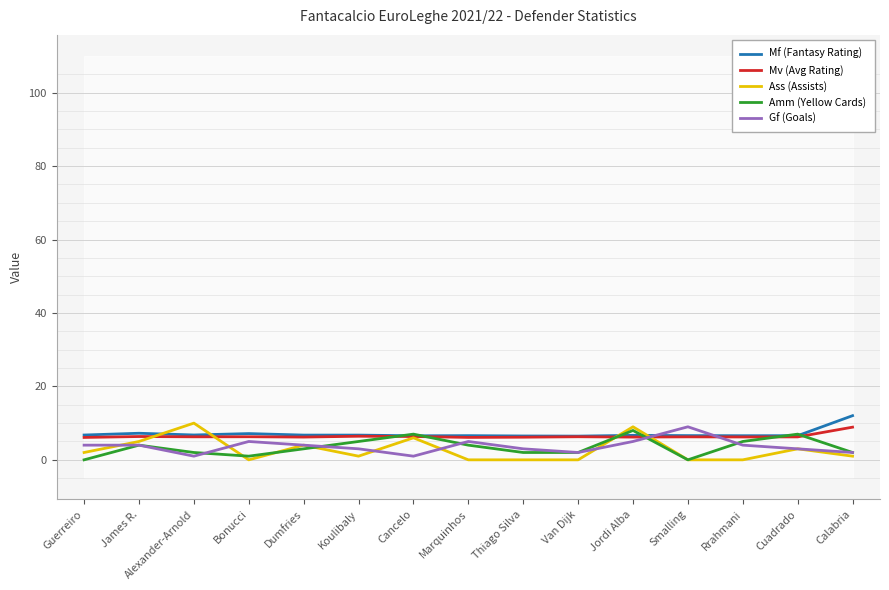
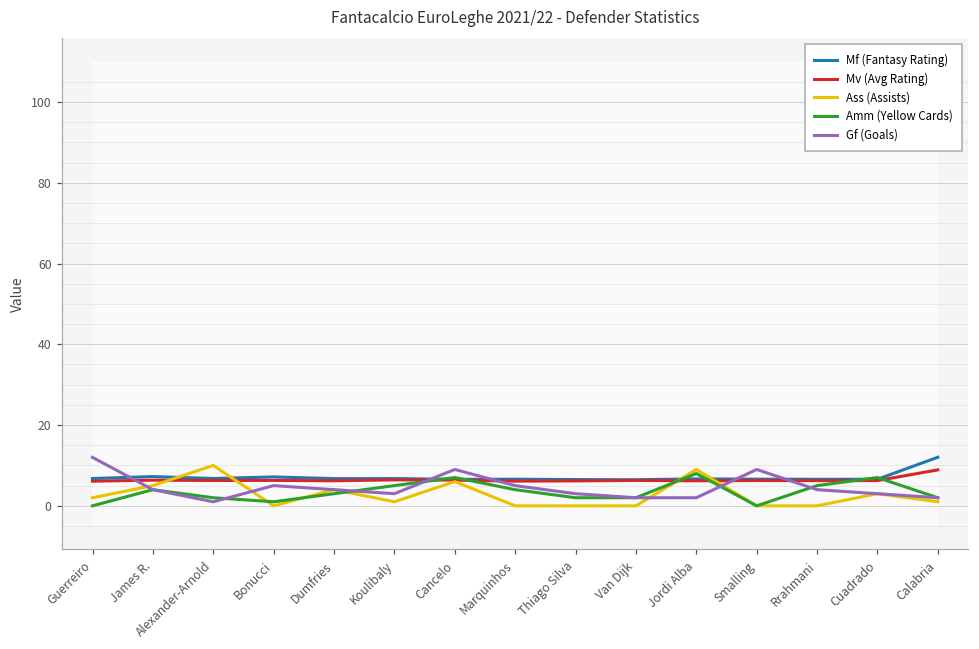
  {
    "Mf (Fantasy Rating)": {
      "James R.": 7,
      "Bonucci": 7,
      "Calabria": 12
    },
    "Mv (Avg Rating)": {
      "James R.": 6,
      "Bonucci": 6,
      "Calabria": 9
    },
    "Ass (Assists)": {
      "Guerreiro": 2,
      "James R.": 5,
      "Alexander-Arnold": 10,
      "Bonucci": 0,
      "Koulibaly": 1,
      "Marquinhos": 0,
      "Thiago Silva": 0,
      "Van Dijk": 0,
      "Jordi Alba": 9,
      "Rrahmani": 0,
      "Calabria": 1
    },
    "Amm (Yellow Cards)": {
      "Guerreiro": 0,
      "Alexander-Arnold": 2,
      "Bonucci": 1,
      "Dumfries": 3,
      "Koulibaly": 5,
      "Marquinhos": 4,
      "Thiago Silva": 2,
      "Jordi Alba": 8,
      "Rrahmani": 5
    },
    "Gf (Goals)": {
-     "Guerreiro": 4,
+     "Guerreiro": 12,
      "Alexander-Arnold": 1,
      "Bonucci": 5,
      "Koulibaly": 3,
-     "Cancelo": 1,
+     "Cancelo": 9,
      "Marquinhos": 5,
      "Thiago Silva": 3,
-     "Jordi Alba": 5,
+     "Jordi Alba": 2,
      "Smalling": 9,
      "Rrahmani": 4
    }
  }
